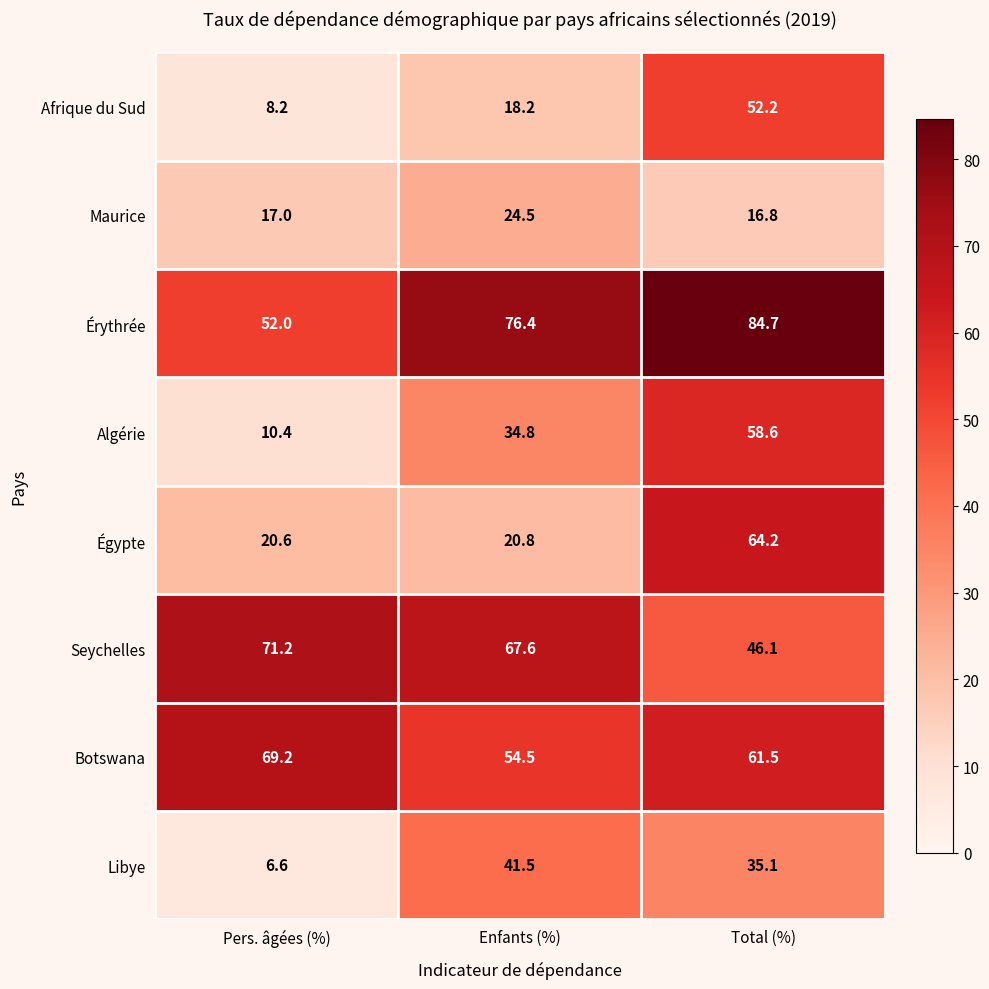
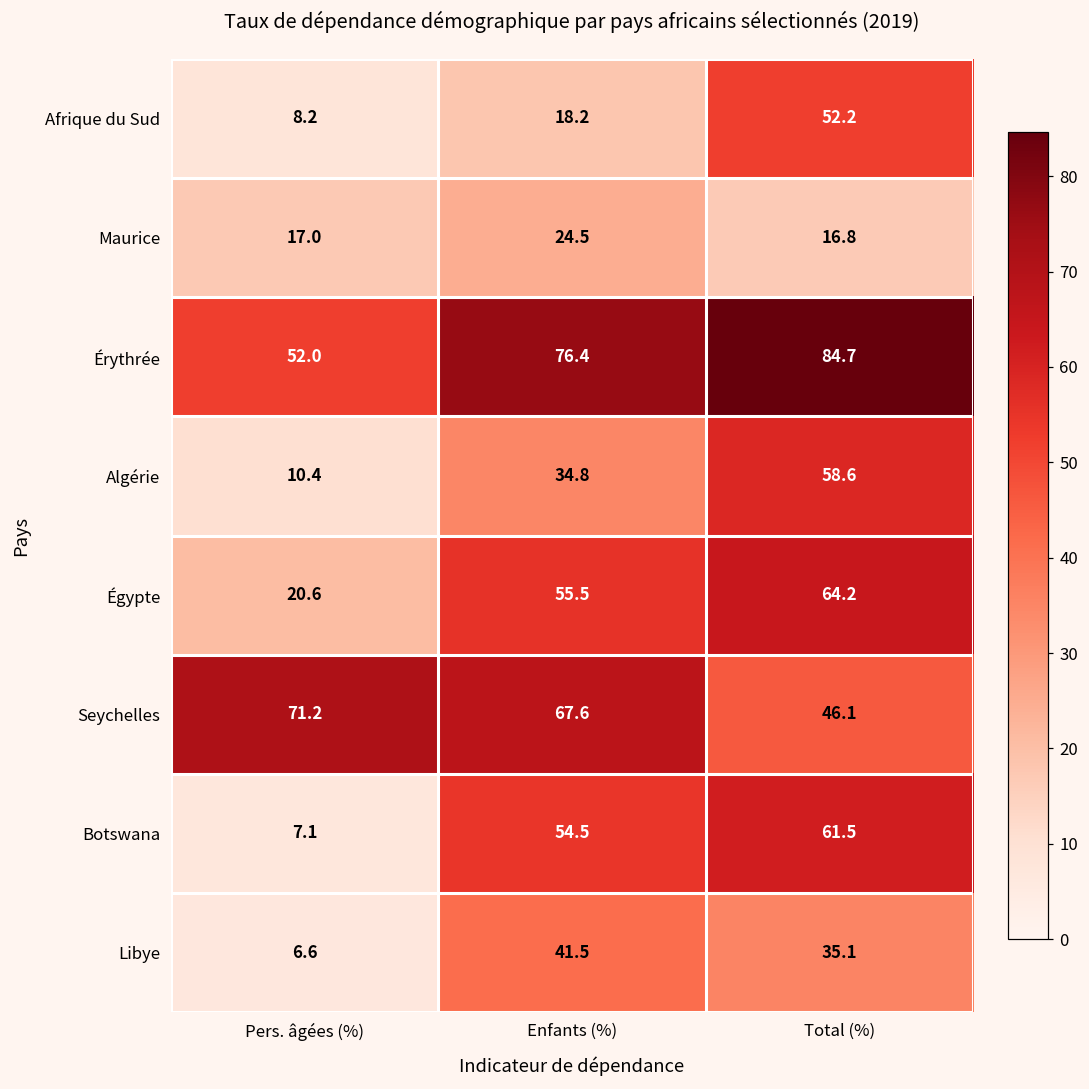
  {
    "Afrique du Sud": {
      "Pers. âgées (%)": 8.2,
      "Enfants (%)": 18.2,
      "Total (%)": 52.2
    },
    "Maurice": {
      "Pers. âgées (%)": 17.0,
      "Enfants (%)": 24.5,
      "Total (%)": 16.8
    },
    "Érythrée": {
      "Pers. âgées (%)": 52.0,
      "Enfants (%)": 76.4,
      "Total (%)": 84.7
    },
    "Algérie": {
      "Pers. âgées (%)": 10.4,
      "Enfants (%)": 34.8,
      "Total (%)": 58.6
    },
    "Égypte": {
      "Pers. âgées (%)": 20.6,
-     "Enfants (%)": 20.8,
+     "Enfants (%)": 55.5,
      "Total (%)": 64.2
    },
    "Seychelles": {
      "Pers. âgées (%)": 71.2,
      "Enfants (%)": 67.6,
      "Total (%)": 46.1
    },
    "Botswana": {
-     "Pers. âgées (%)": 69.2,
+     "Pers. âgées (%)": 7.1,
      "Enfants (%)": 54.5,
      "Total (%)": 61.5
    },
    "Libye": {
      "Pers. âgées (%)": 6.6,
      "Enfants (%)": 41.5,
      "Total (%)": 35.1
    }
  }
